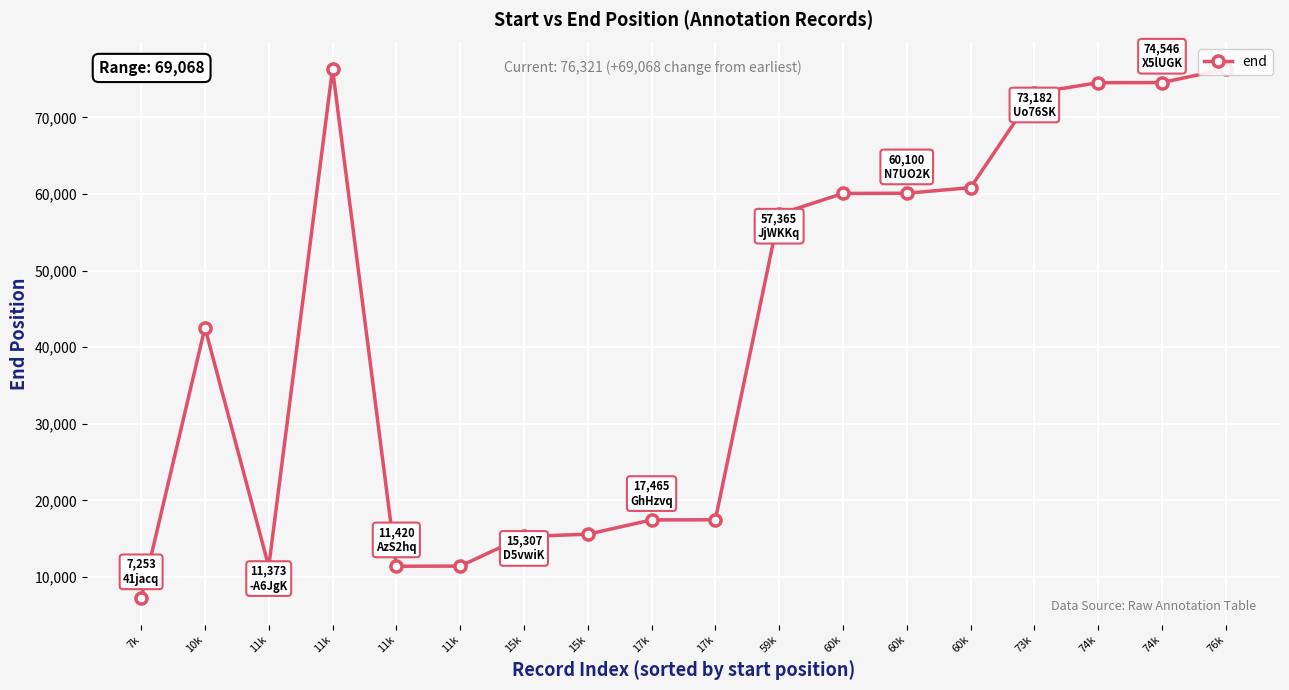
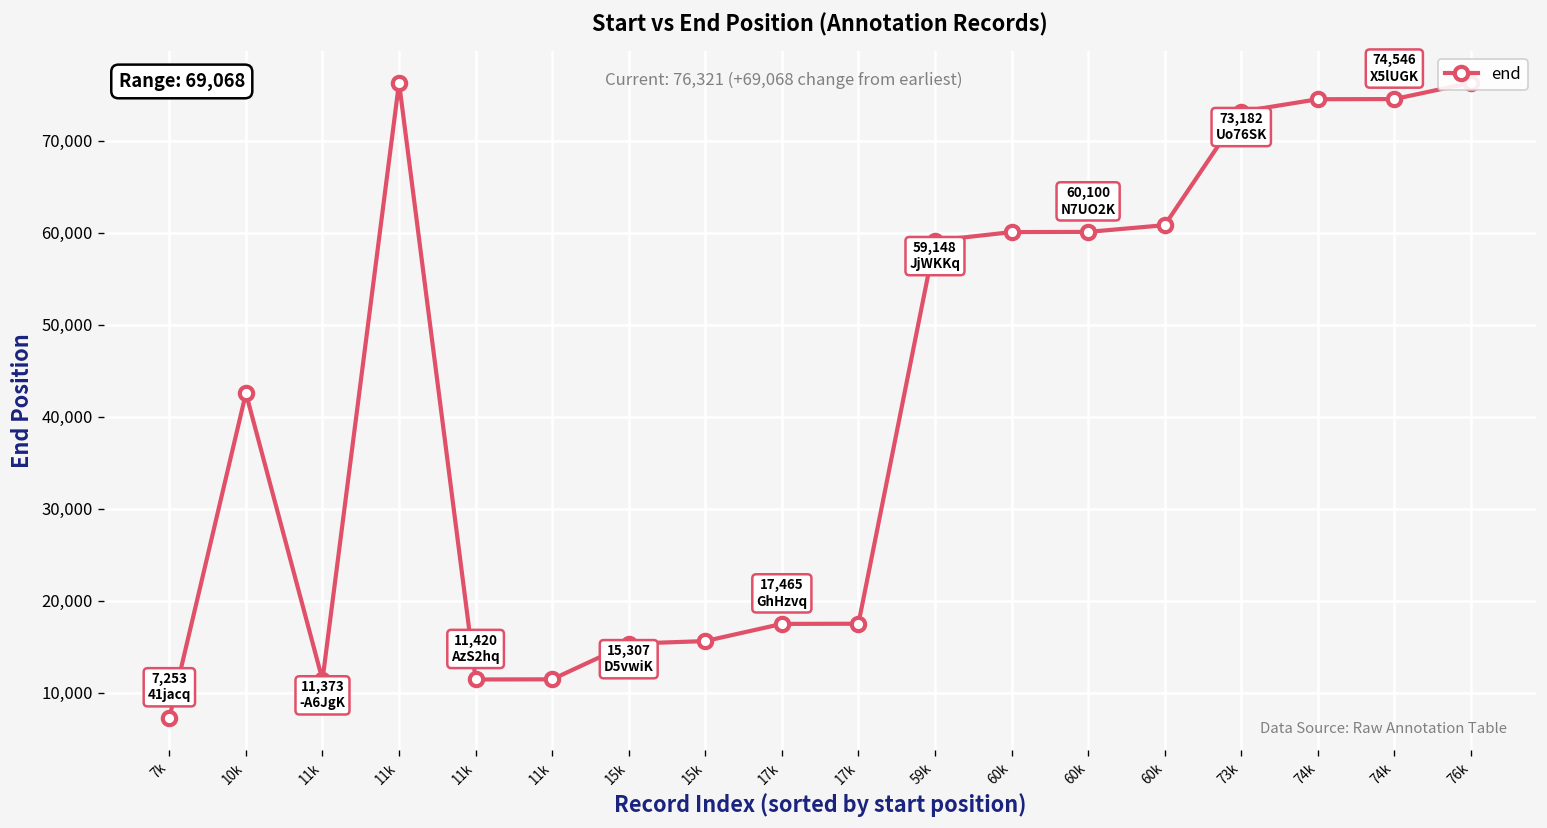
  {
-   "59k": "57,365"
+   "59k": "59,148"
  }
